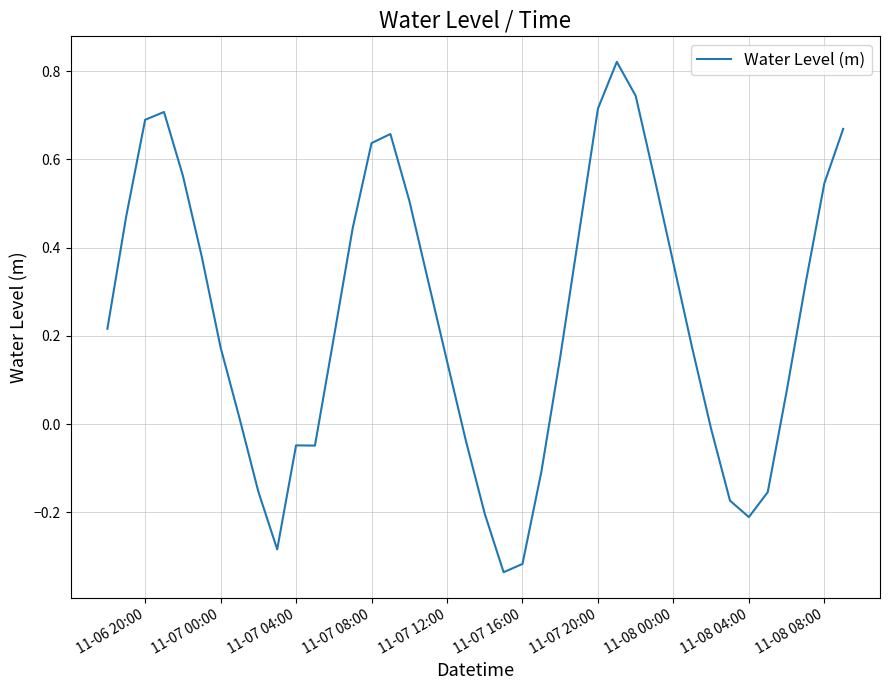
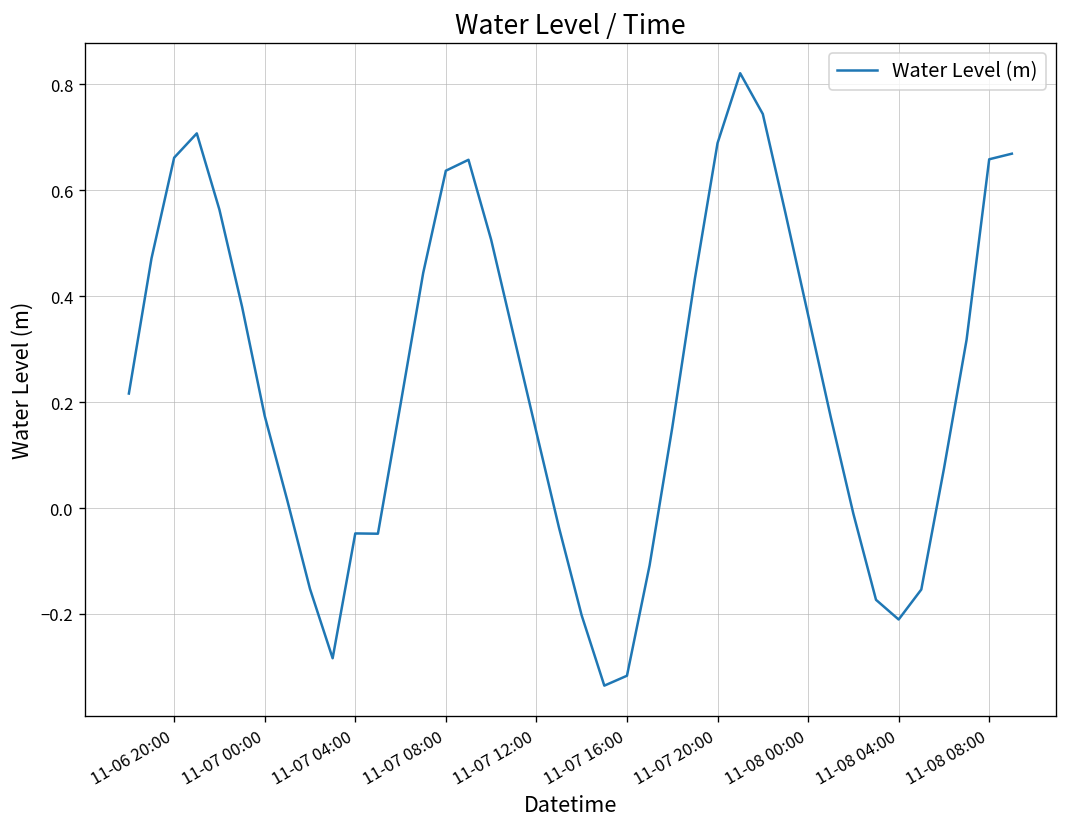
  {
-   "11-06 20:00": 0.69,
+   "11-06 20:00": 0.66,
    "11-07 00:00": 0.17,
    "11-07 04:00": -0.05,
    "11-07 08:00": 0.64,
    "11-07 12:00": 0.14,
    "11-07 16:00": -0.32,
-   "11-07 20:00": 0.71,
+   "11-07 20:00": 0.69,
    "11-08 00:00": 0.36,
    "11-08 04:00": -0.21,
-   "11-08 08:00": 0.55
+   "11-08 08:00": 0.66
  }
